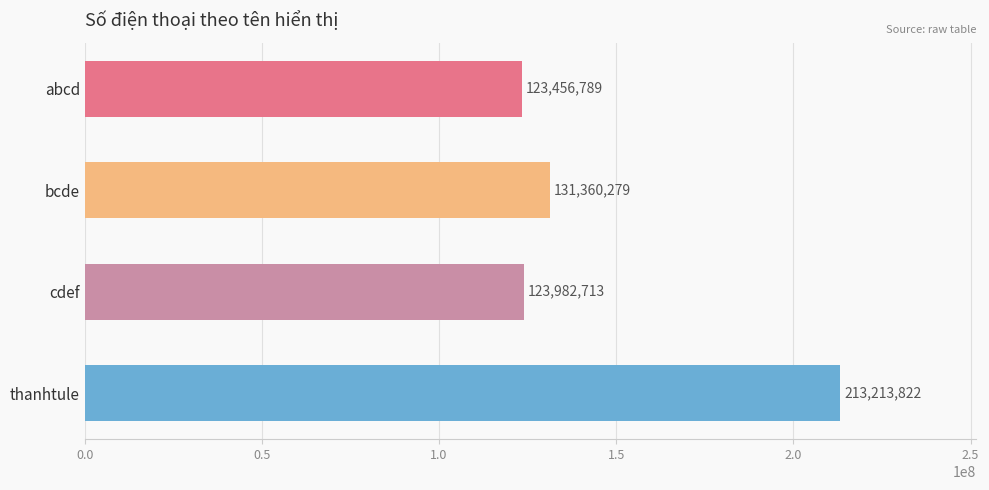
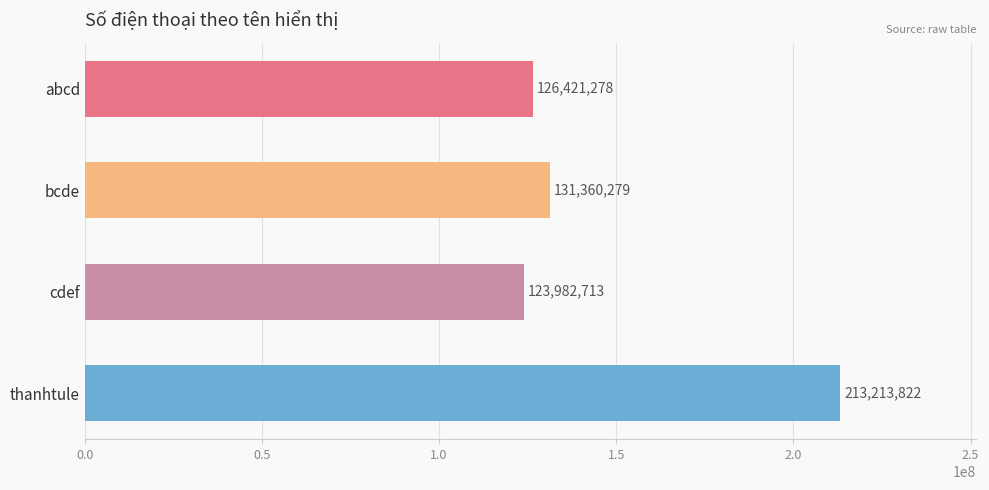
  {
-   "abcd": "123,456,789",
+   "abcd": "126,421,278",
    "bcde": "131,360,279",
    "cdef": "123,982,713",
    "thanhtule": "213,213,822"
  }
